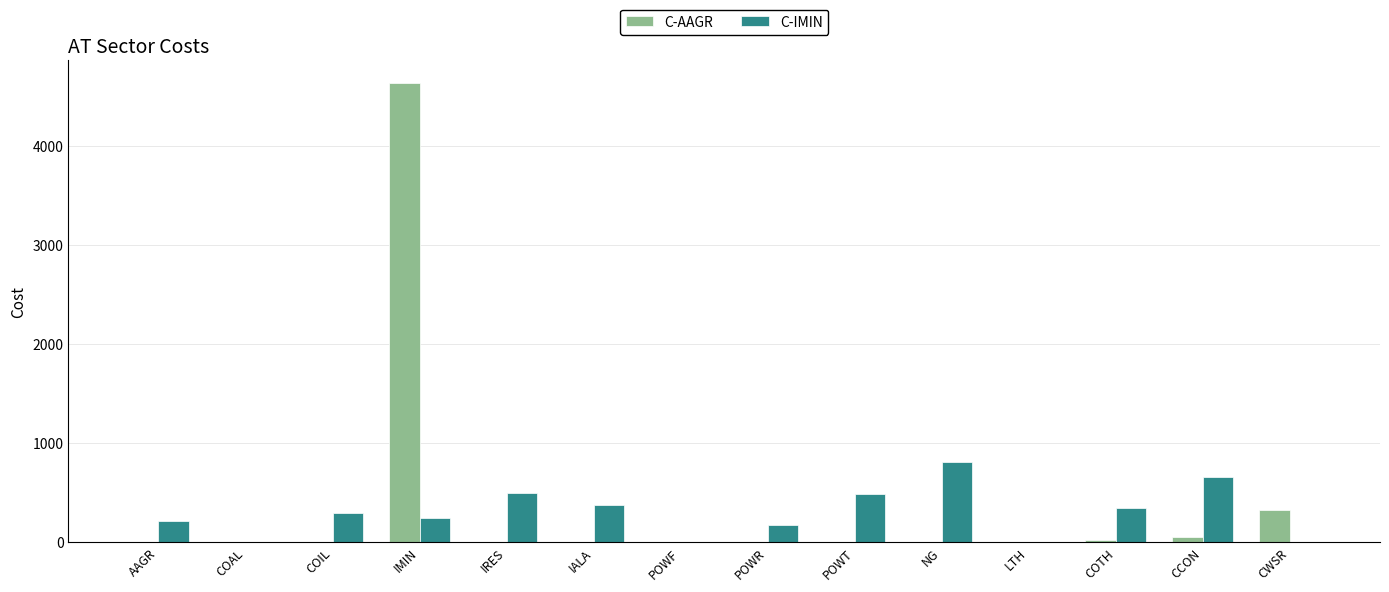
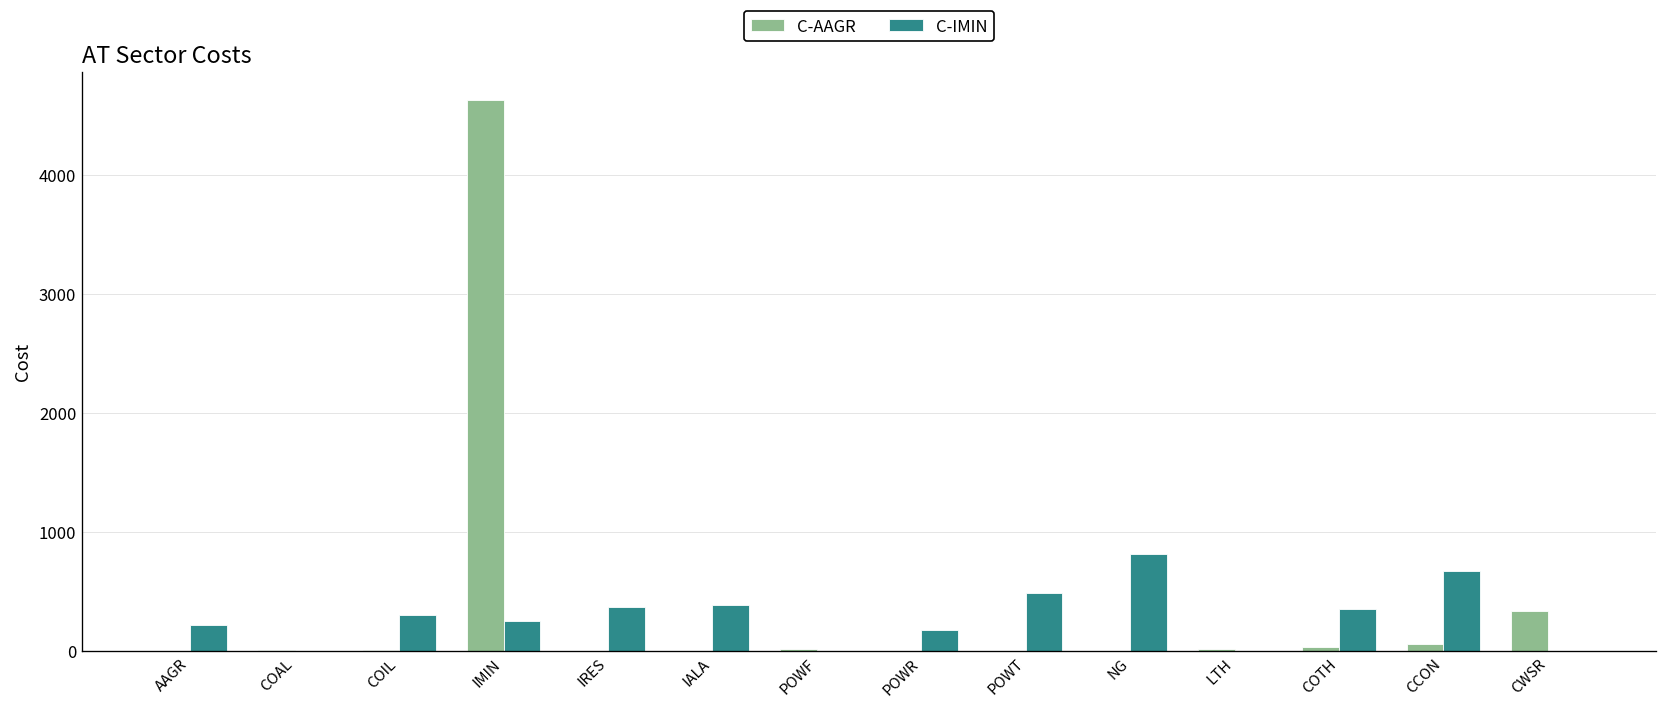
  {
    "C-AAGR": {
      "AAGR": 0,
      "IMIN": 4600,
      "COTH": 0,
      "CCON": 100,
      "CWSR": 300
    },
    "C-IMIN": {
      "AAGR": 200,
      "COAL": 0,
      "COIL": 300,
      "IMIN": 300,
-     "IRES": 500,
+     "IRES": 400,
      "IALA": 400,
      "POWR": 200,
      "POWT": 500,
      "NG": 800,
      "COTH": 300,
      "CCON": 700,
      "CWSR": 0
    }
  }
